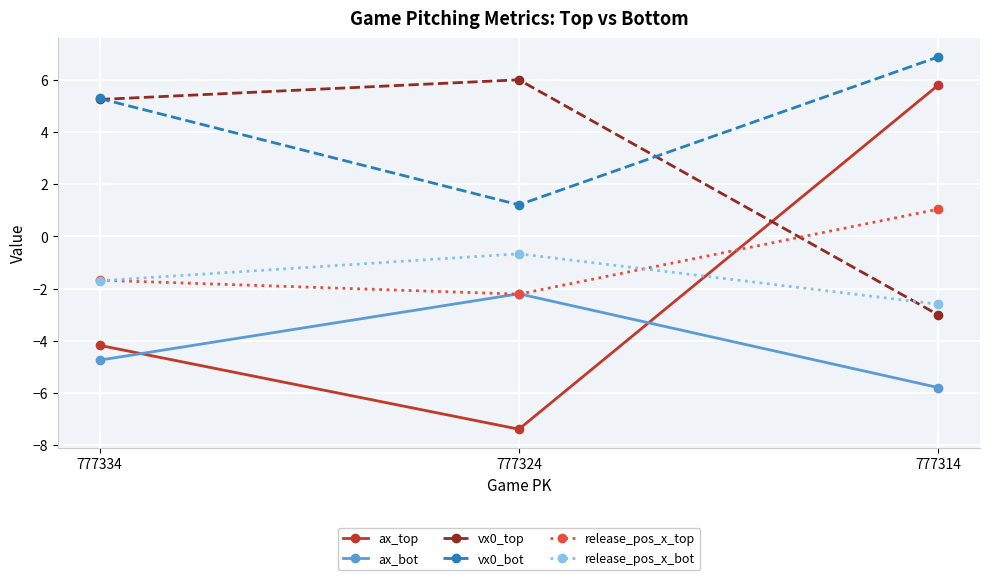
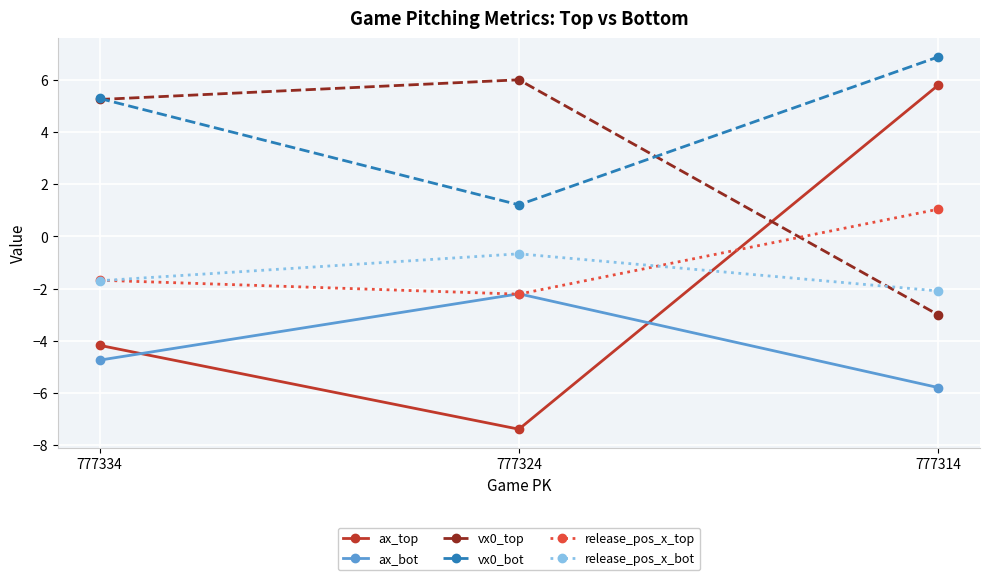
  {
    "ax_bot": {
      "777334": -4.7,
      "777314": -5.8
    },
    "vx0_bot": {
      "777324": 1.2,
      "777314": 6.9
    },
    "release_pos_x_bot": {
      "777324": -0.7,
-     "777314": -2.6
+     "777314": -2.1
    }
  }
